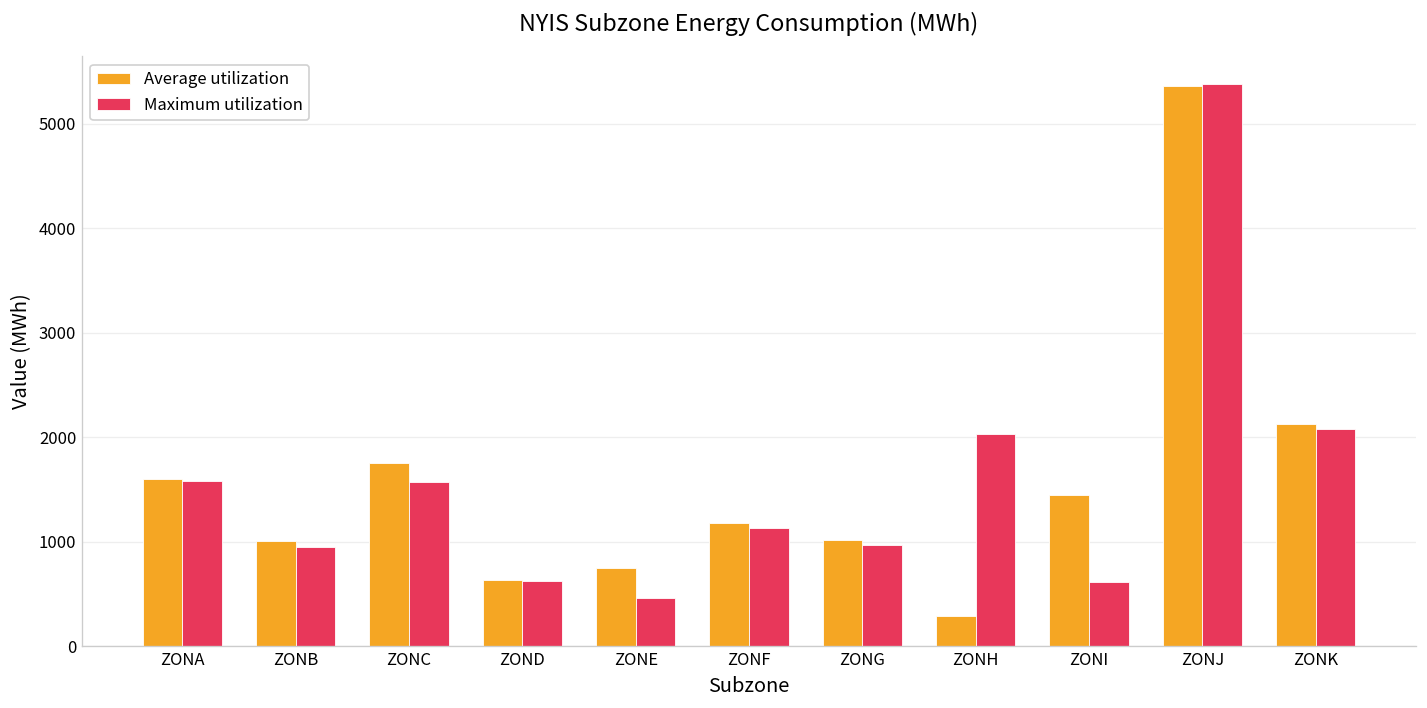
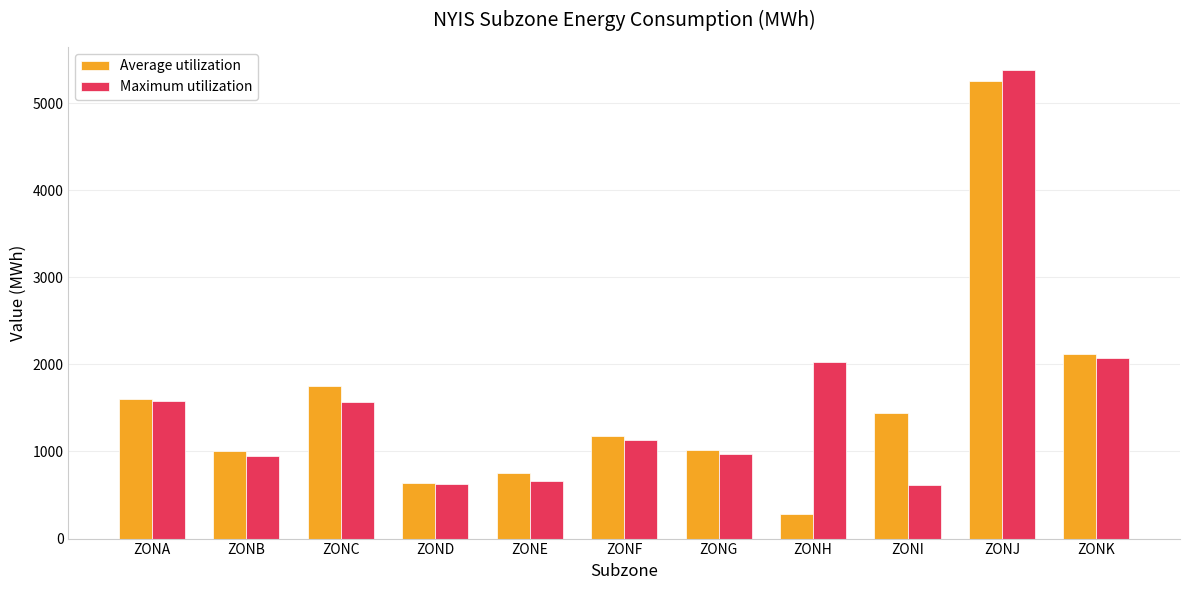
  {
    "Average utilization": {
      "ZONA": 1600,
      "ZONB": 1000,
      "ZONC": 1800,
      "ZOND": 600,
      "ZONE": 800,
      "ZONF": 1200,
      "ZONG": 1000,
      "ZONH": 300,
      "ZONI": 1400,
-     "ZONJ": 5400,
+     "ZONJ": 5300,
      "ZONK": 2100
    },
    "Maximum utilization": {
      "ZONA": 1600,
      "ZONB": 900,
      "ZONC": 1600,
      "ZOND": 600,
-     "ZONE": 500,
+     "ZONE": 700,
      "ZONF": 1100,
      "ZONG": 1000,
      "ZONH": 2000,
      "ZONI": 600,
      "ZONJ": 5400,
      "ZONK": 2100
    }
  }
